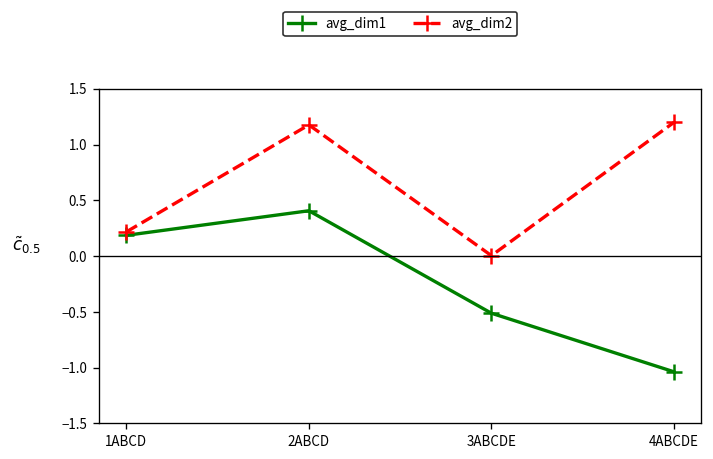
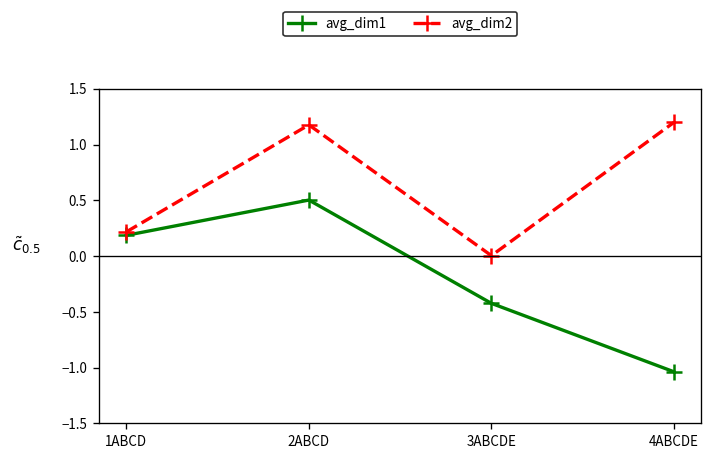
  {
    "avg_dim1": {
      "1ABCD": 0.2,
-     "2ABCD": 0.4,
-     "3ABCDE": -0.5,
+     "2ABCD": 0.5,
+     "3ABCDE": -0.4,
      "4ABCDE": -1.0
    },
    "avg_dim2": {
      "1ABCD": 0.2,
      "2ABCD": 1.2,
      "3ABCDE": 0.0,
      "4ABCDE": 1.2
    }
  }
